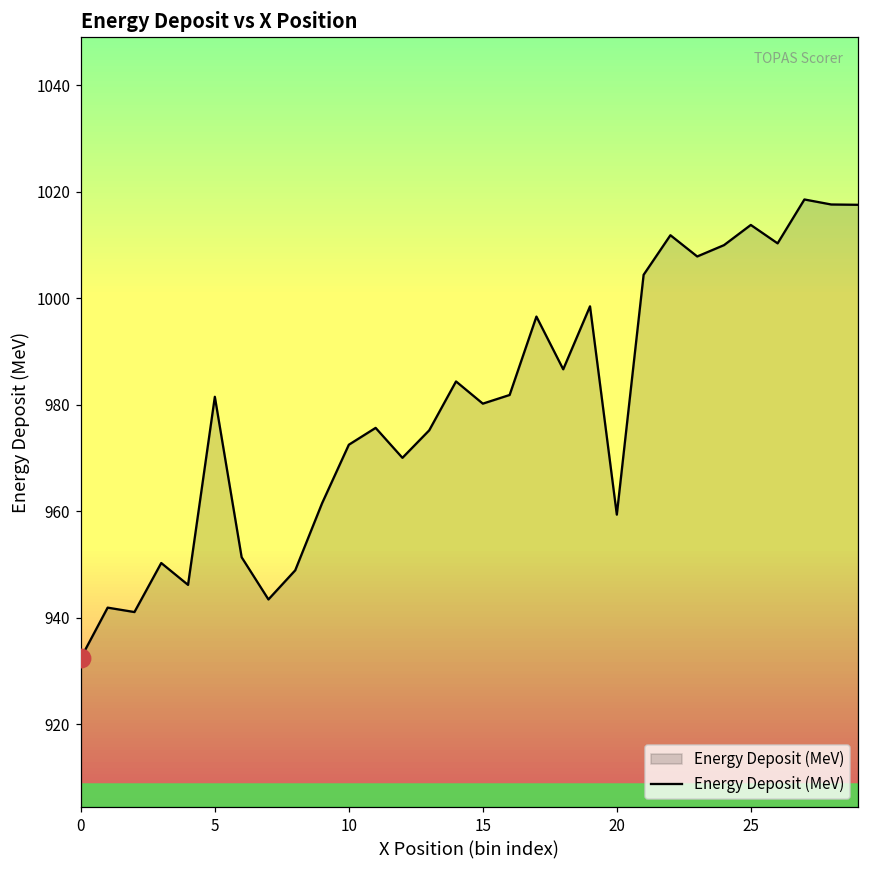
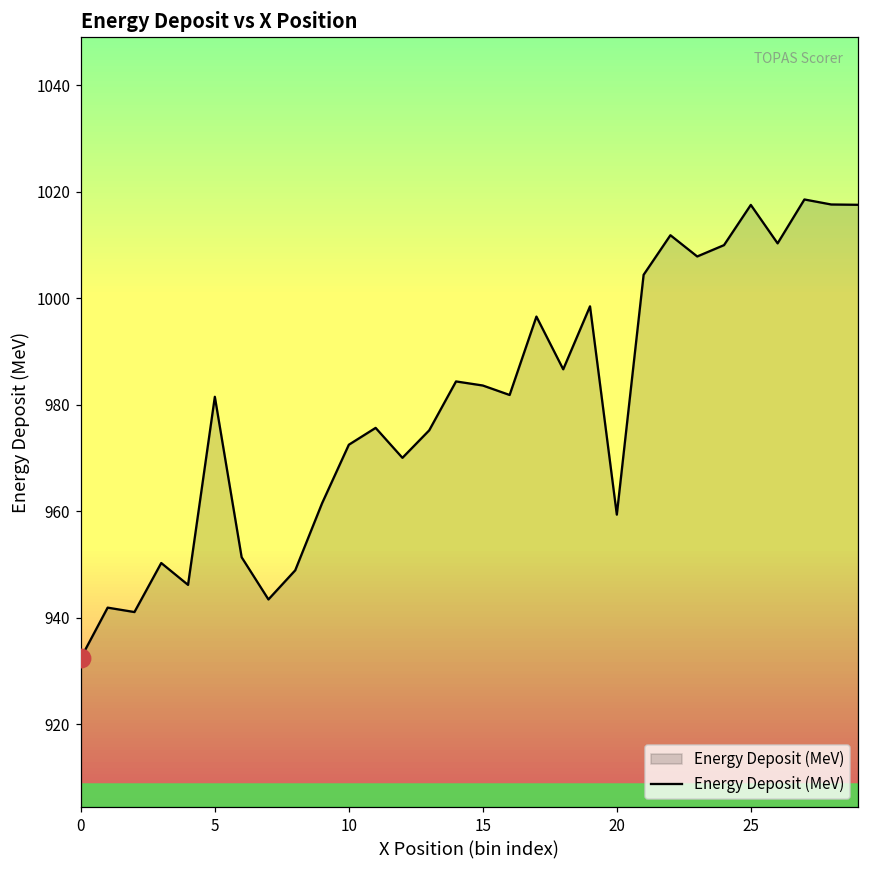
  {
    "Energy Deposit (MeV)": {
      "5": 982,
      "10": 973,
-     "15": 980,
+     "15": 984,
      "20": 959,
-     "25": 1014
+     "25": 1018
    }
  }
